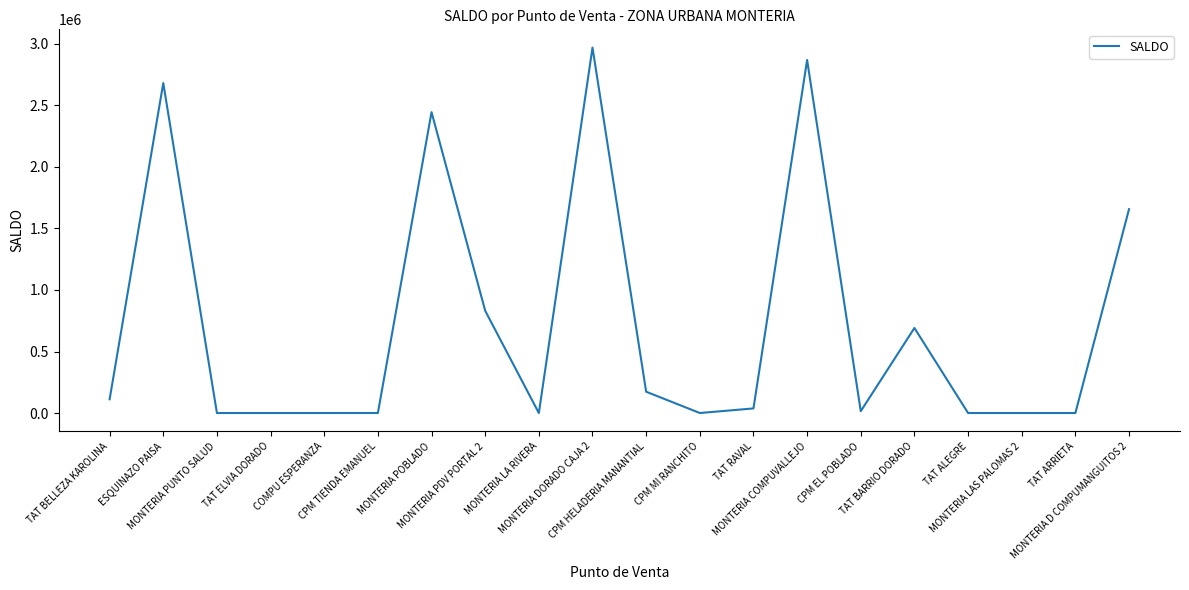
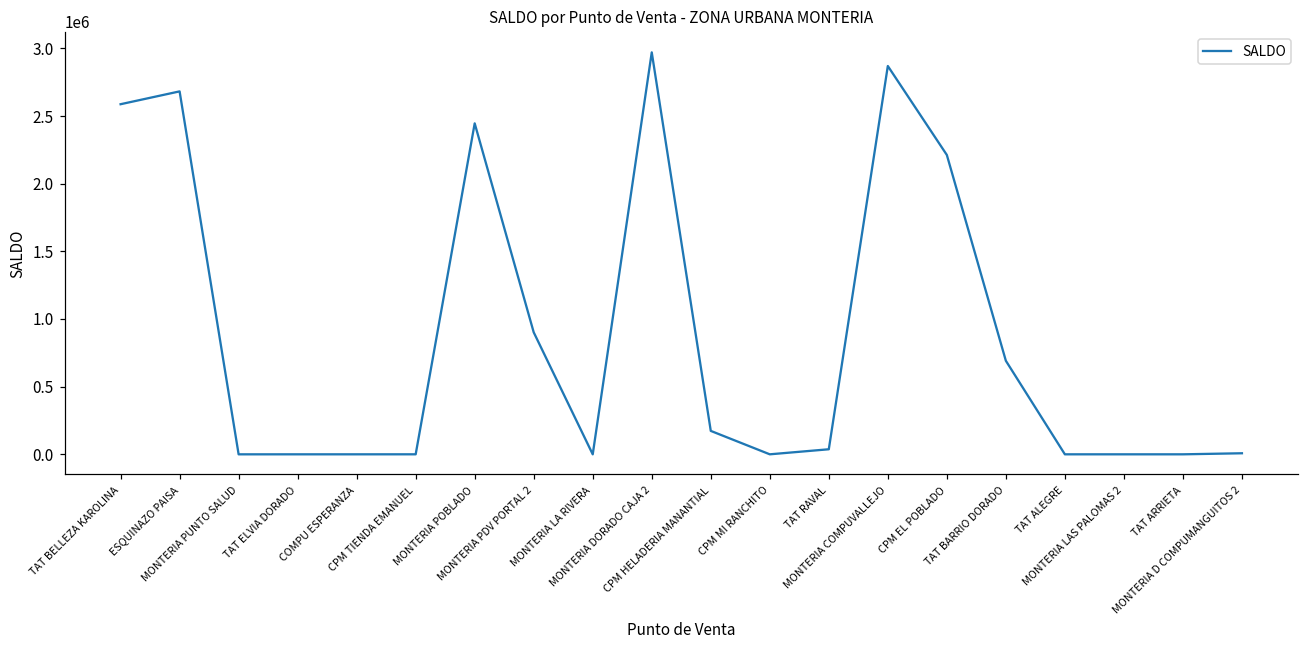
  {
-   "TAT BELLEZA KAROLINA": 110000,
+   "TAT BELLEZA KAROLINA": 2590000,
    "ESQUINAZO PAISA": 2680000,
    "MONTERIA PUNTO SALUD": 0,
    "TAT ELVIA DORADO": 0,
    "COMPU ESPERANZA": 0,
    "CPM TIENDA EMANUEL": 0,
    "MONTERIA POBLADO": 2450000,
-   "MONTERIA PDV PORTAL 2": 830000,
+   "MONTERIA PDV PORTAL 2": 900000,
    "MONTERIA LA RIVERA": 0,
    "MONTERIA DORADO CAJA 2": 2970000,
    "CPM HELADERIA MANANTIAL": 170000,
    "CPM MI RANCHITO": 0,
    "TAT RAVAL": 40000,
    "MONTERIA COMPUVALLEJO": 2870000,
-   "CPM EL POBLADO": 10000,
+   "CPM EL POBLADO": 2210000,
    "TAT BARRIO DORADO": 690000,
    "TAT ALEGRE": 0,
    "MONTERIA LAS PALOMAS 2": 0,
    "TAT ARRIETA": 0,
-   "MONTERIA D COMPUMANGUITOS 2": 1660000
+   "MONTERIA D COMPUMANGUITOS 2": 10000
  }
